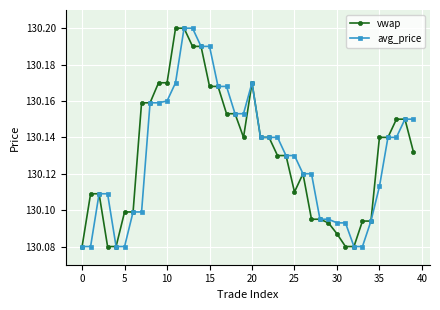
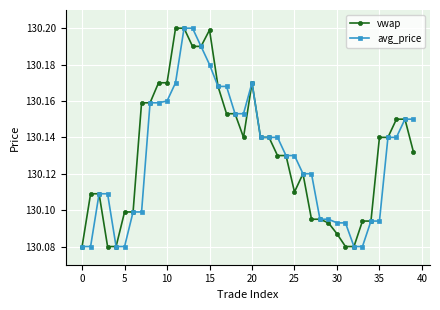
  {
    "vwap": {
      "5": 130.099,
      "10": 130.170,
-     "15": 130.168,
+     "15": 130.199,
      "25": 130.110,
      "30": 130.087,
      "35": 130.140
    },
    "avg_price": {
      "5": 130.080,
      "10": 130.160,
-     "15": 130.19,
+     "15": 130.18,
      "25": 130.130,
      "30": 130.093,
-     "35": 130.113
+     "35": 130.094
    }
  }
